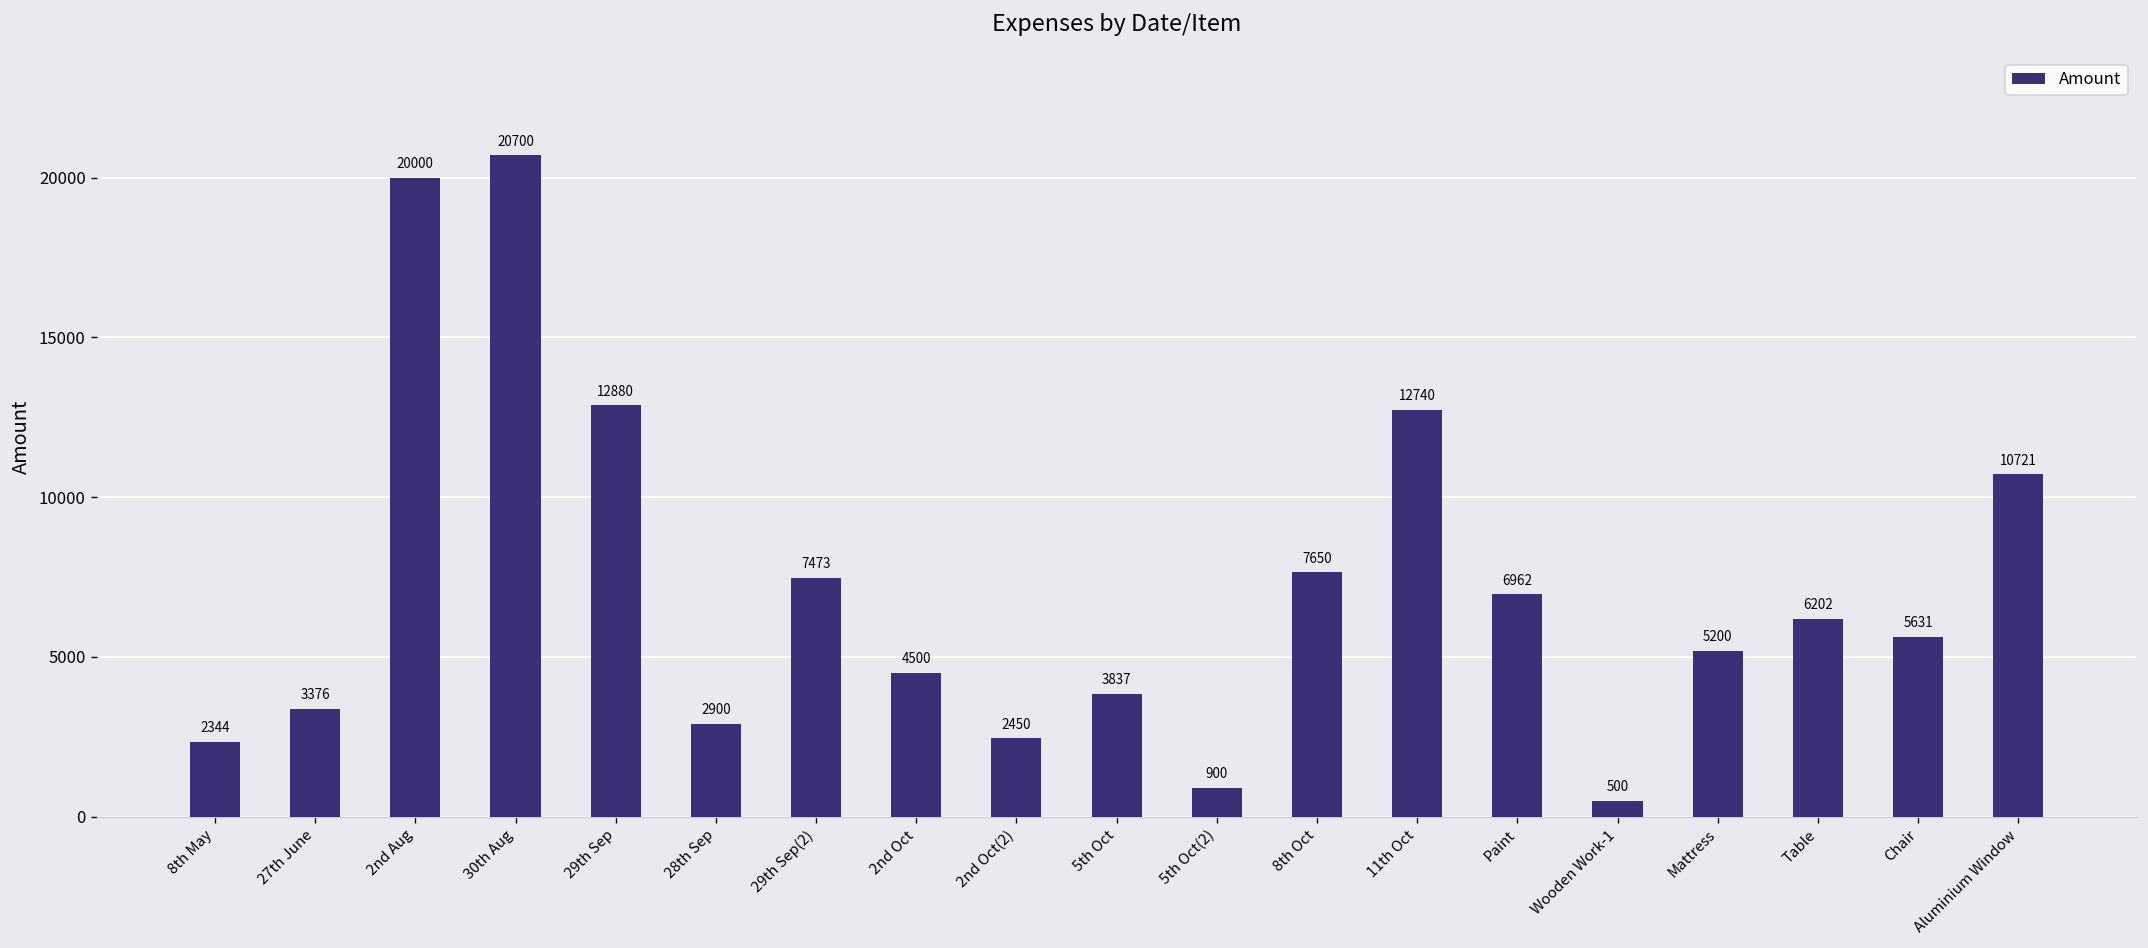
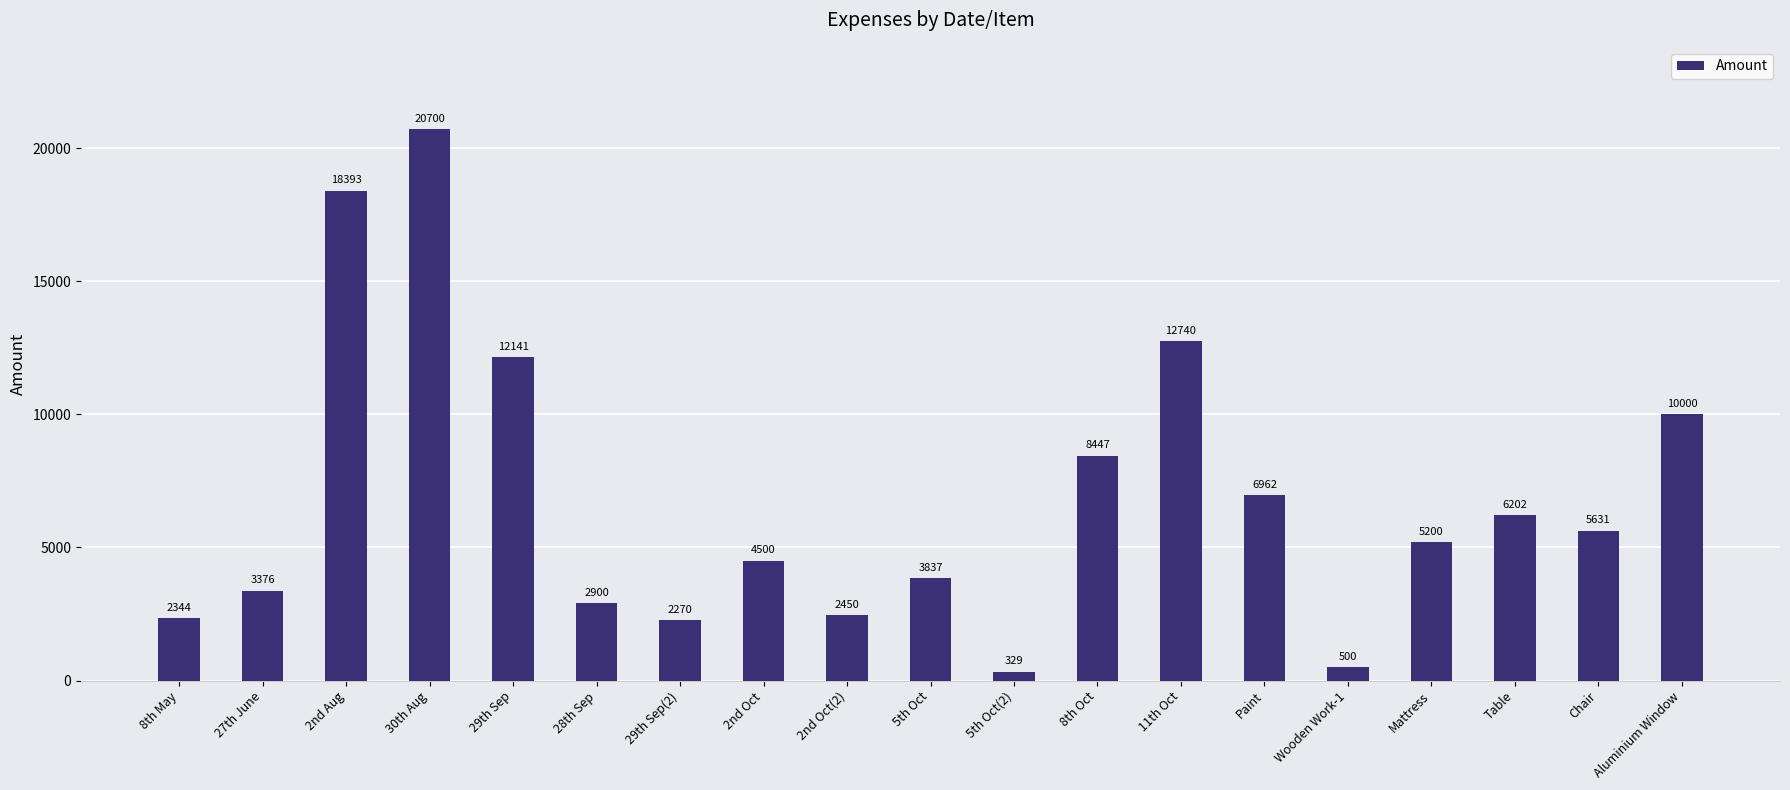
  {
    "8th May": 2344,
    "27th June": 3376,
-   "2nd Aug": 20000,
+   "2nd Aug": 18393,
    "30th Aug": 20700,
-   "29th Sep": 12880,
+   "29th Sep": 12141,
    "28th Sep": 2900,
-   "29th Sep(2)": 7473,
+   "29th Sep(2)": 2270,
    "2nd Oct": 4500,
    "2nd Oct(2)": 2450,
    "5th Oct": 3837,
-   "5th Oct(2)": 900,
-   "8th Oct": 7650,
+   "5th Oct(2)": 329,
+   "8th Oct": 8447,
    "11th Oct": 12740,
    "Paint": 6962,
    "Wooden Work-1": 500,
    "Mattress": 5200,
    "Table": 6202,
    "Chair": 5631,
-   "Aluminium Window": 10721
+   "Aluminium Window": 10000
  }
